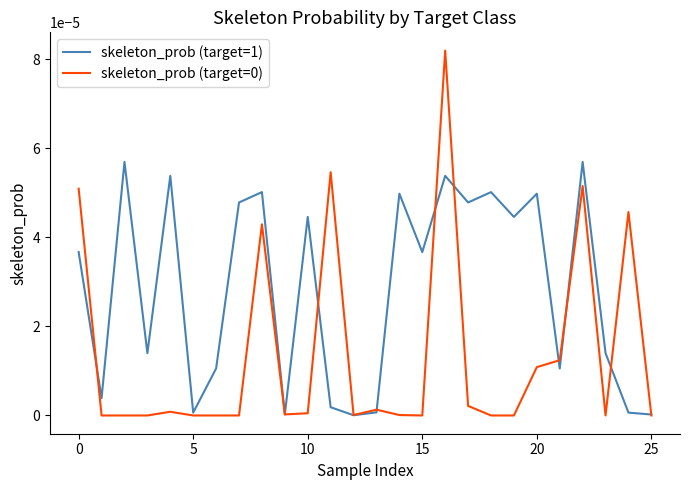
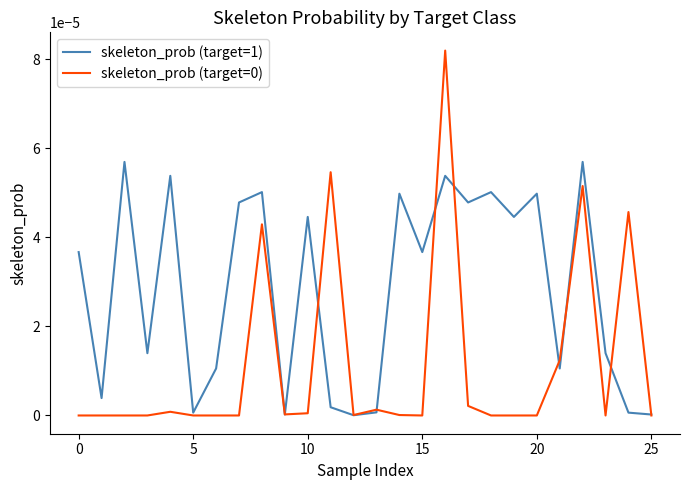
  {
    "skeleton_prob (target=1)": {
      "0": 0.000037,
      "5": 0.000001,
      "10": 0.000045,
      "15": 0.000037,
      "20": 0.00005
    },
    "skeleton_prob (target=0)": {
-     "0": 0.0001,
+     "0": 0.0000,
      "5": 0.00000,
      "10": 0.00000,
      "15": 0.00000,
-     "20": 0.00001
+     "20": 0.00000
    }
  }
